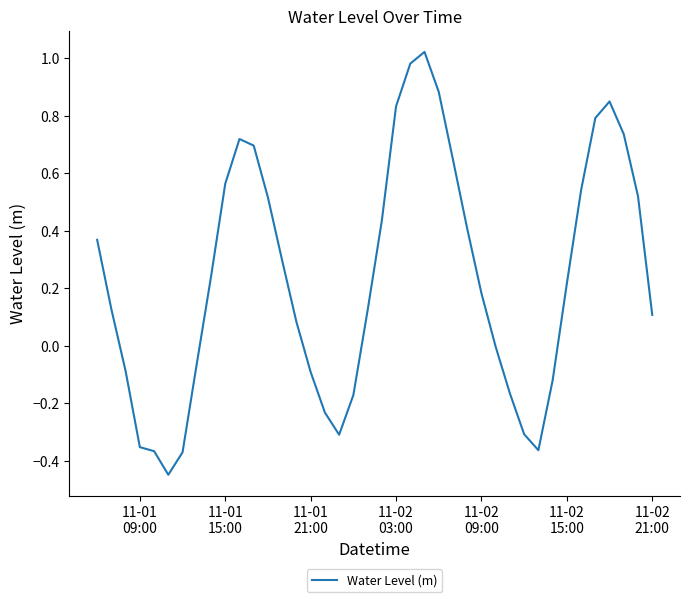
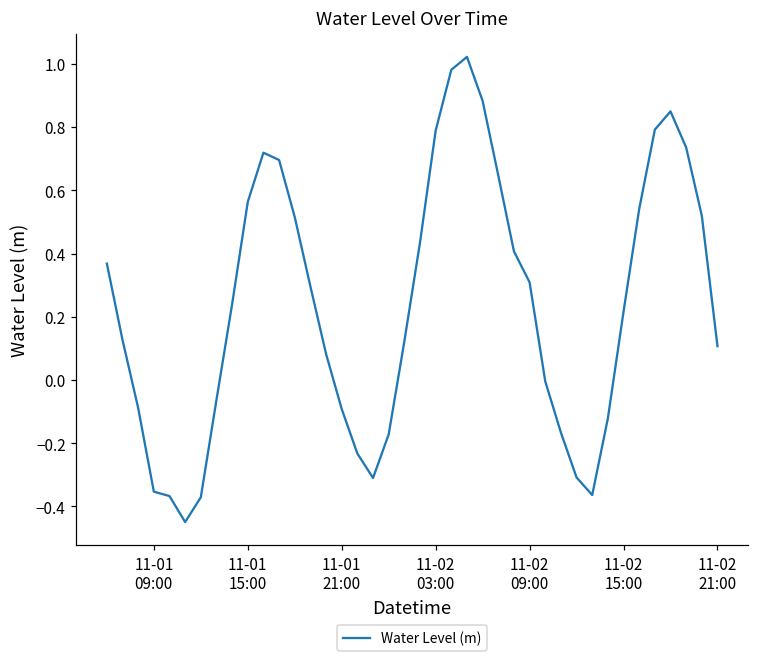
  {
    "11-01 09:00": -0.35,
    "11-01 15:00": 0.56,
    "11-01 21:00": -0.09,
-   "11-02 03:00": 0.83,
-   "11-02 09:00": 0.18,
+   "11-02 03:00": 0.79,
+   "11-02 09:00": 0.31,
    "11-02 15:00": 0.22,
    "11-02 21:00": 0.11
  }
